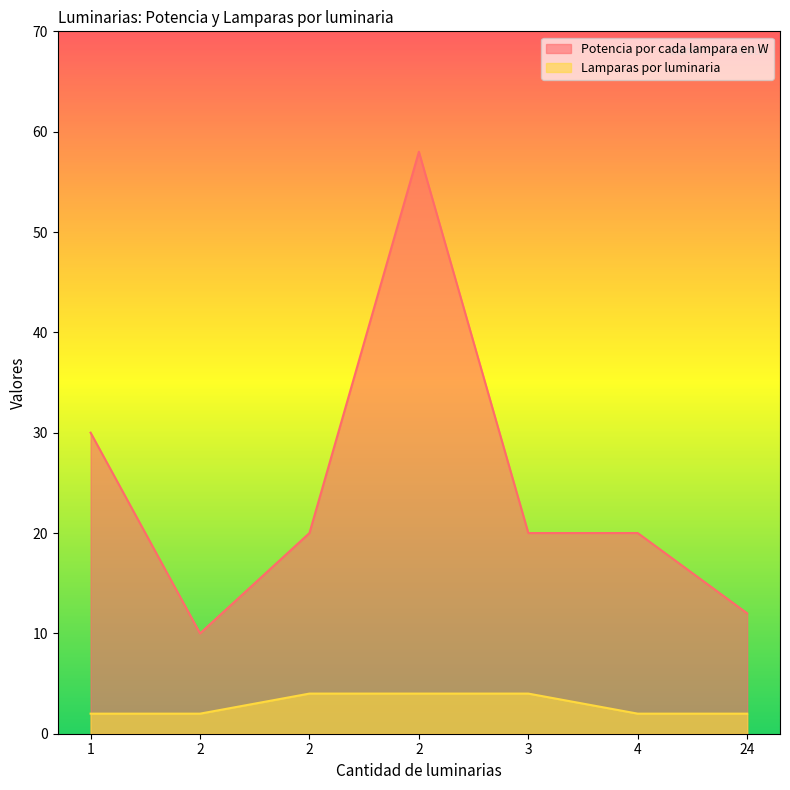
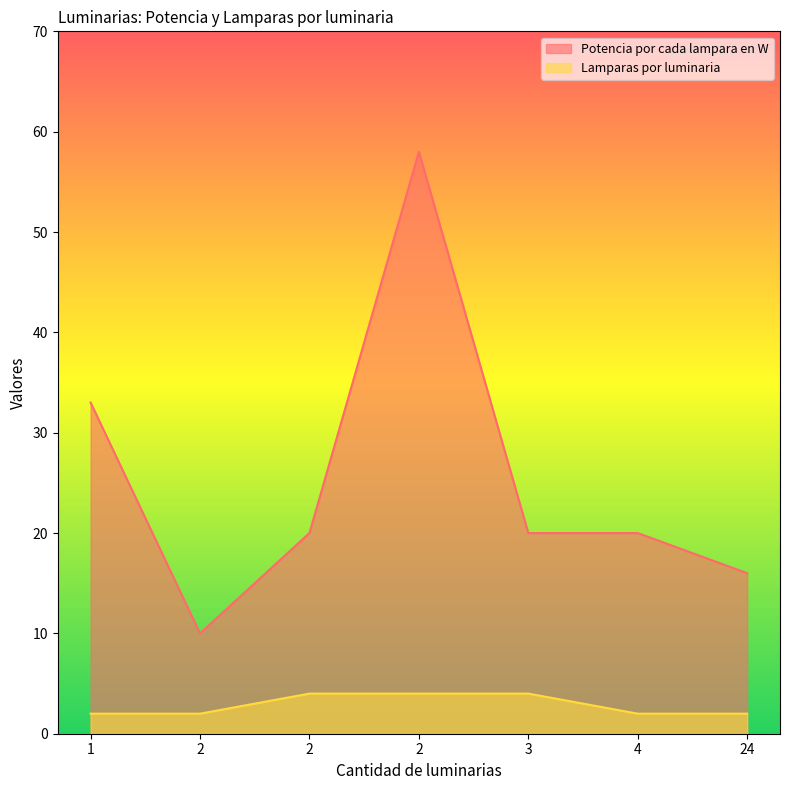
  {
    "Potencia por cada lampara en W": {
-     "1": 30,
+     "1": 33,
      "3": 20,
      "4": 20,
-     "24": 12
+     "24": 16
    },
    "Lamparas por luminaria": {
      "1": 2,
      "3": 4,
      "4": 2,
      "24": 2
    }
  }
